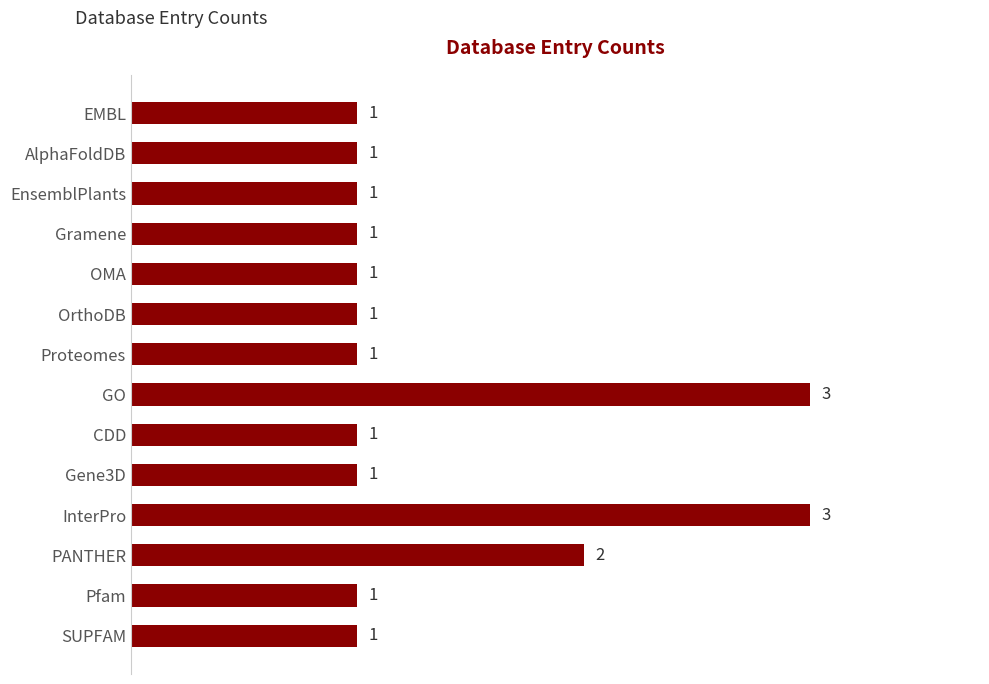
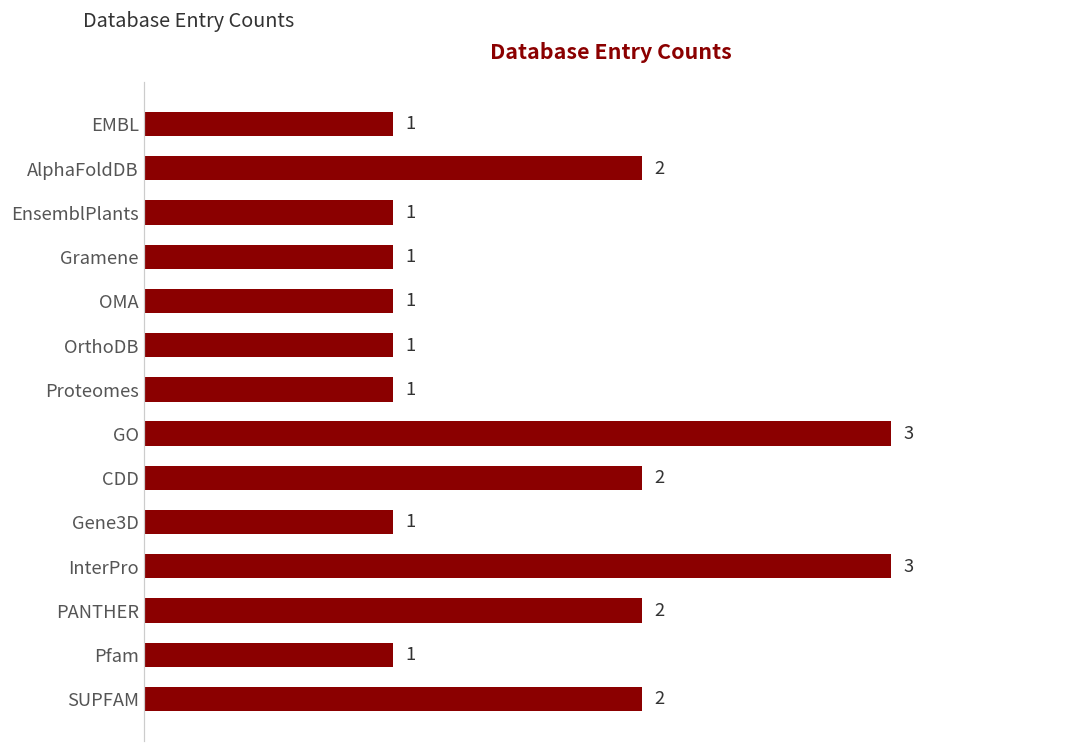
  {
    "EMBL": 1,
-   "AlphaFoldDB": 1,
+   "AlphaFoldDB": 2,
    "EnsemblPlants": 1,
    "Gramene": 1,
    "OMA": 1,
    "OrthoDB": 1,
    "Proteomes": 1,
    "GO": 3,
-   "CDD": 1,
+   "CDD": 2,
    "Gene3D": 1,
    "InterPro": 3,
    "PANTHER": 2,
    "Pfam": 1,
-   "SUPFAM": 1
+   "SUPFAM": 2
  }
